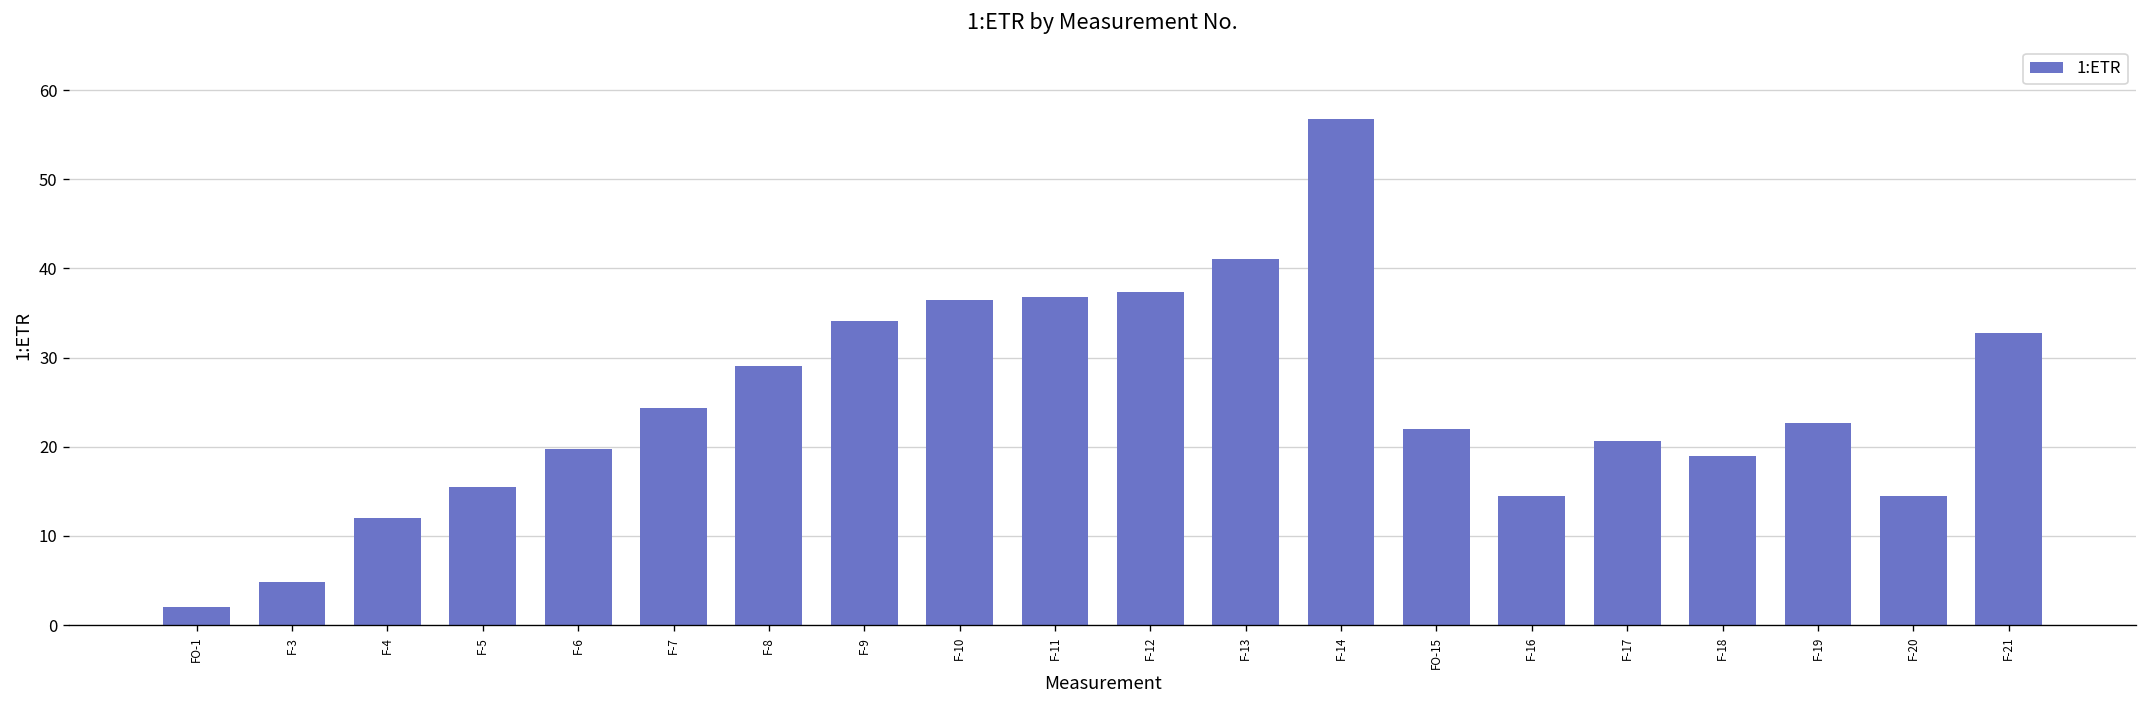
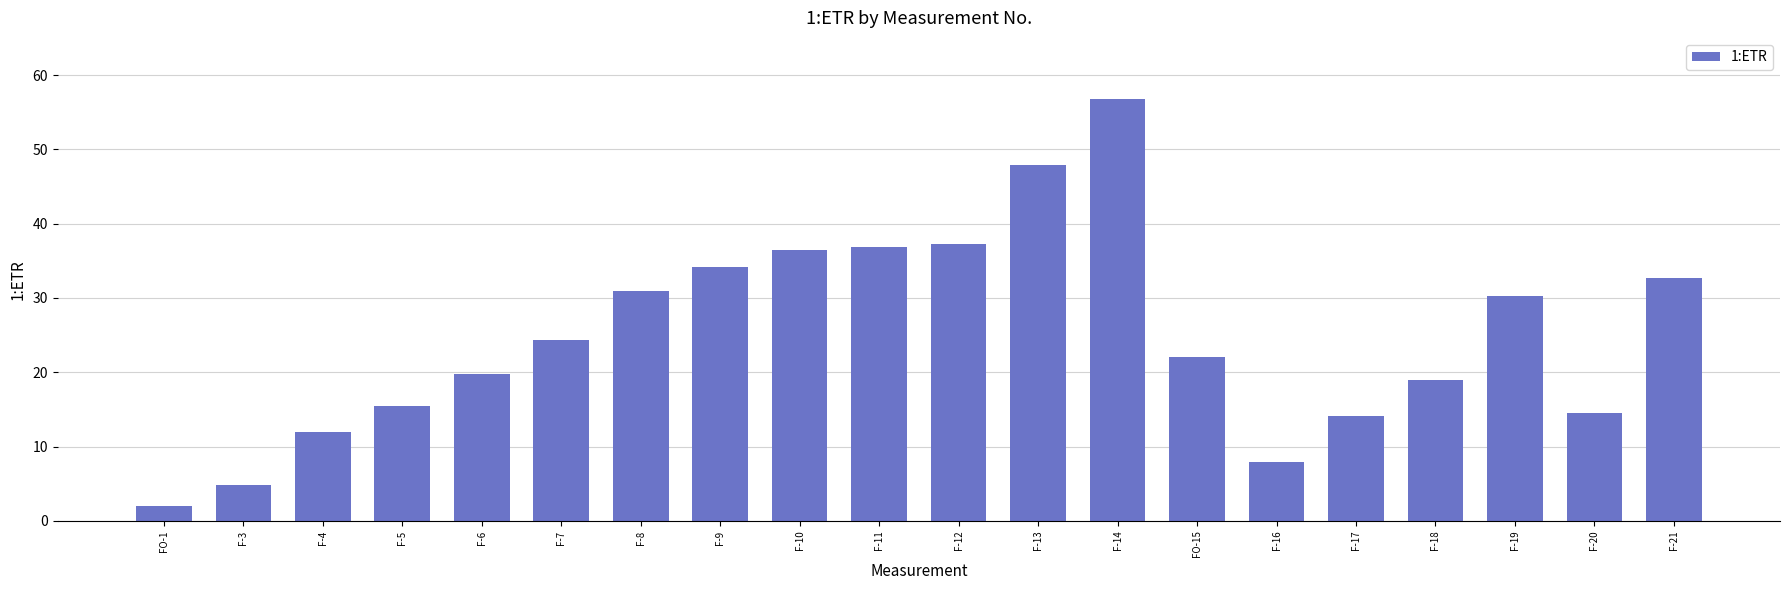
  {
    "FO-1": 2,
    "F-3": 5,
    "F-4": 12,
    "F-5": 16,
    "F-6": 20,
    "F-7": 24,
-   "F-8": 29,
+   "F-8": 31,
    "F-9": 34,
    "F-10": 36,
    "F-11": 37,
    "F-12": 37,
-   "F-13": 41,
+   "F-13": 48,
    "F-14": 57,
    "FO-15": 22,
-   "F-16": 15,
-   "F-17": 21,
+   "F-16": 8,
+   "F-17": 14,
    "F-18": 19,
-   "F-19": 23,
+   "F-19": 30,
    "F-20": 15,
    "F-21": 33
  }
